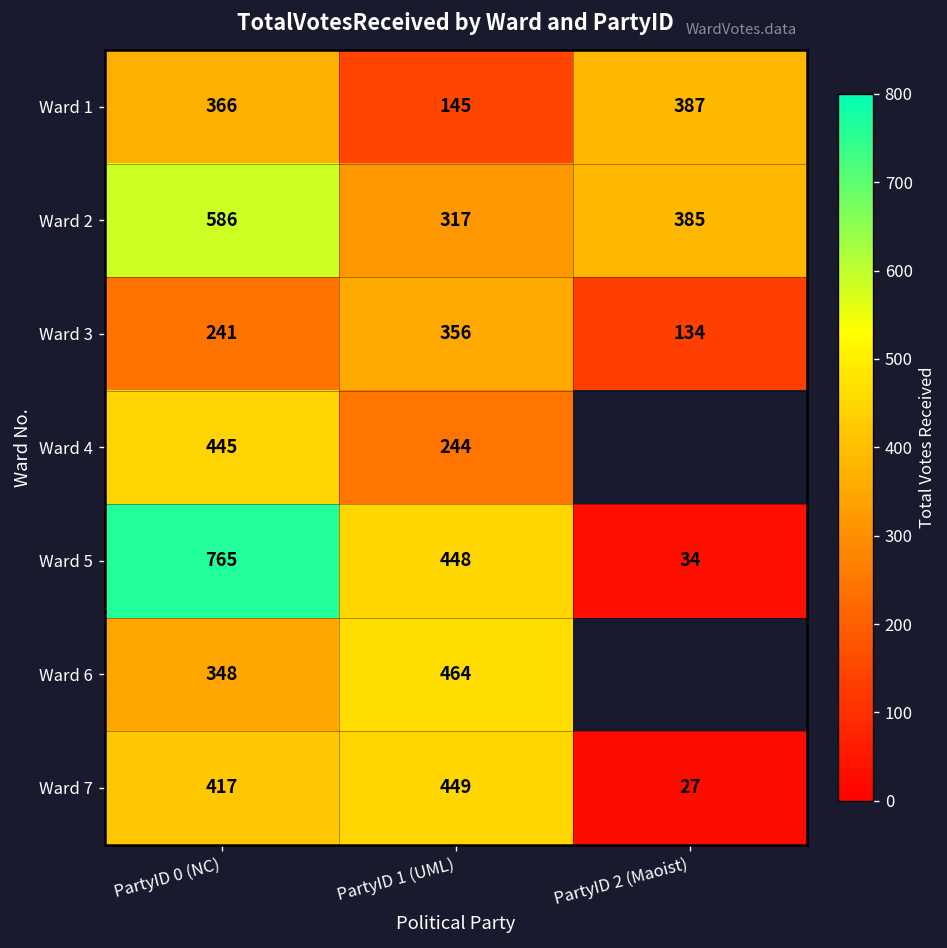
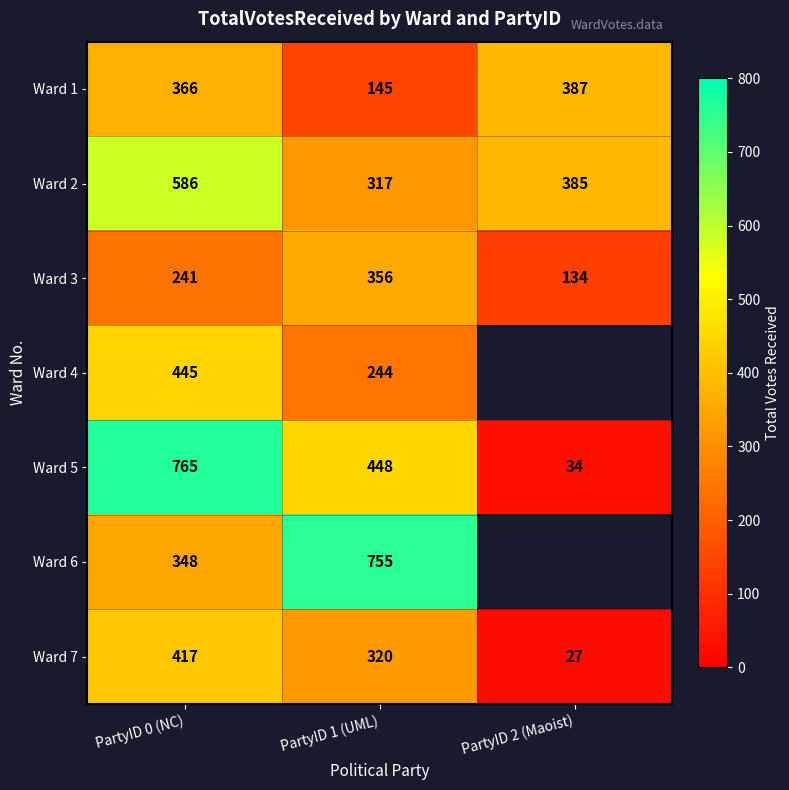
  {
    "Ward 1": {
      "PartyID 0 (NC)": 366,
      "PartyID 1 (UML)": 145,
      "PartyID 2 (Maoist)": 387
    },
    "Ward 2": {
      "PartyID 0 (NC)": 586,
      "PartyID 1 (UML)": 317,
      "PartyID 2 (Maoist)": 385
    },
    "Ward 3": {
      "PartyID 0 (NC)": 241,
      "PartyID 1 (UML)": 356,
      "PartyID 2 (Maoist)": 134
    },
    "Ward 4": {
      "PartyID 0 (NC)": 445,
      "PartyID 1 (UML)": 244
    },
    "Ward 5": {
      "PartyID 0 (NC)": 765,
      "PartyID 1 (UML)": 448,
      "PartyID 2 (Maoist)": 34
    },
    "Ward 6": {
      "PartyID 0 (NC)": 348,
-     "PartyID 1 (UML)": 464
+     "PartyID 1 (UML)": 755
    },
    "Ward 7": {
      "PartyID 0 (NC)": 417,
-     "PartyID 1 (UML)": 449,
+     "PartyID 1 (UML)": 320,
      "PartyID 2 (Maoist)": 27
    }
  }
